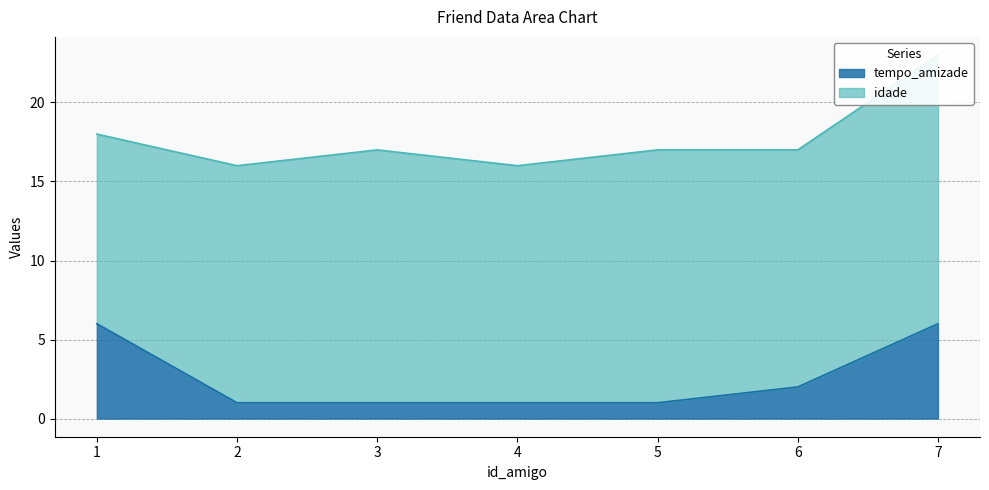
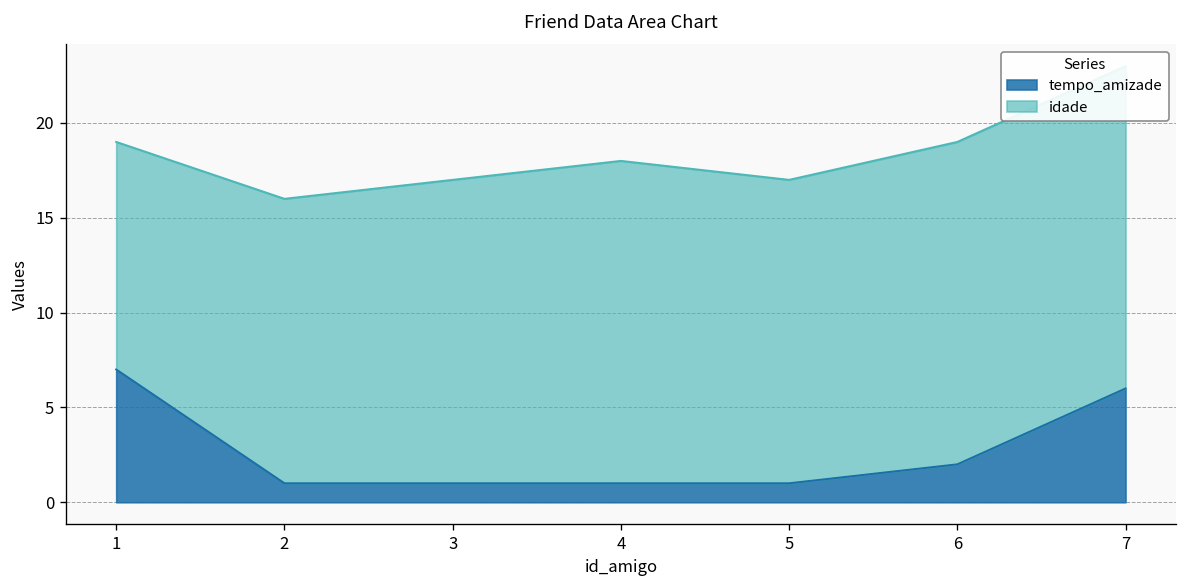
  {
    "tempo_amizade": {
-     "1": 6,
+     "1": 7,
      "2": 1,
      "3": 1,
      "4": 1,
      "5": 1,
      "6": 2,
      "7": 6
    },
    "idade": {
      "1": 12,
      "2": 15,
      "3": 16,
-     "4": 15,
+     "4": 17,
      "5": 16,
-     "6": 15
+     "6": 17
    }
  }
